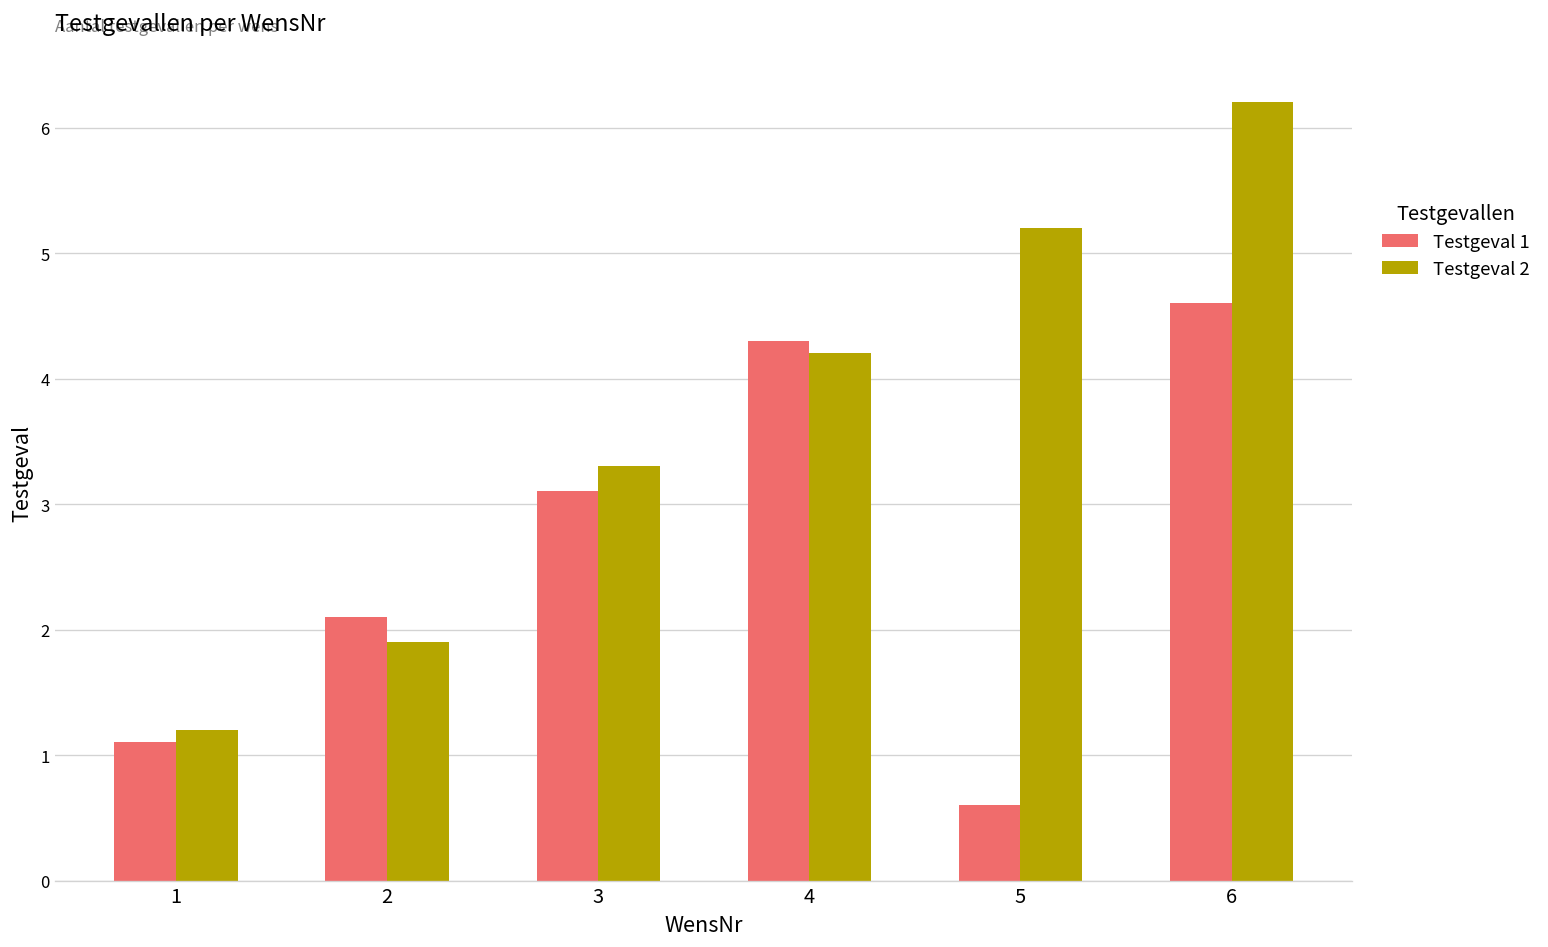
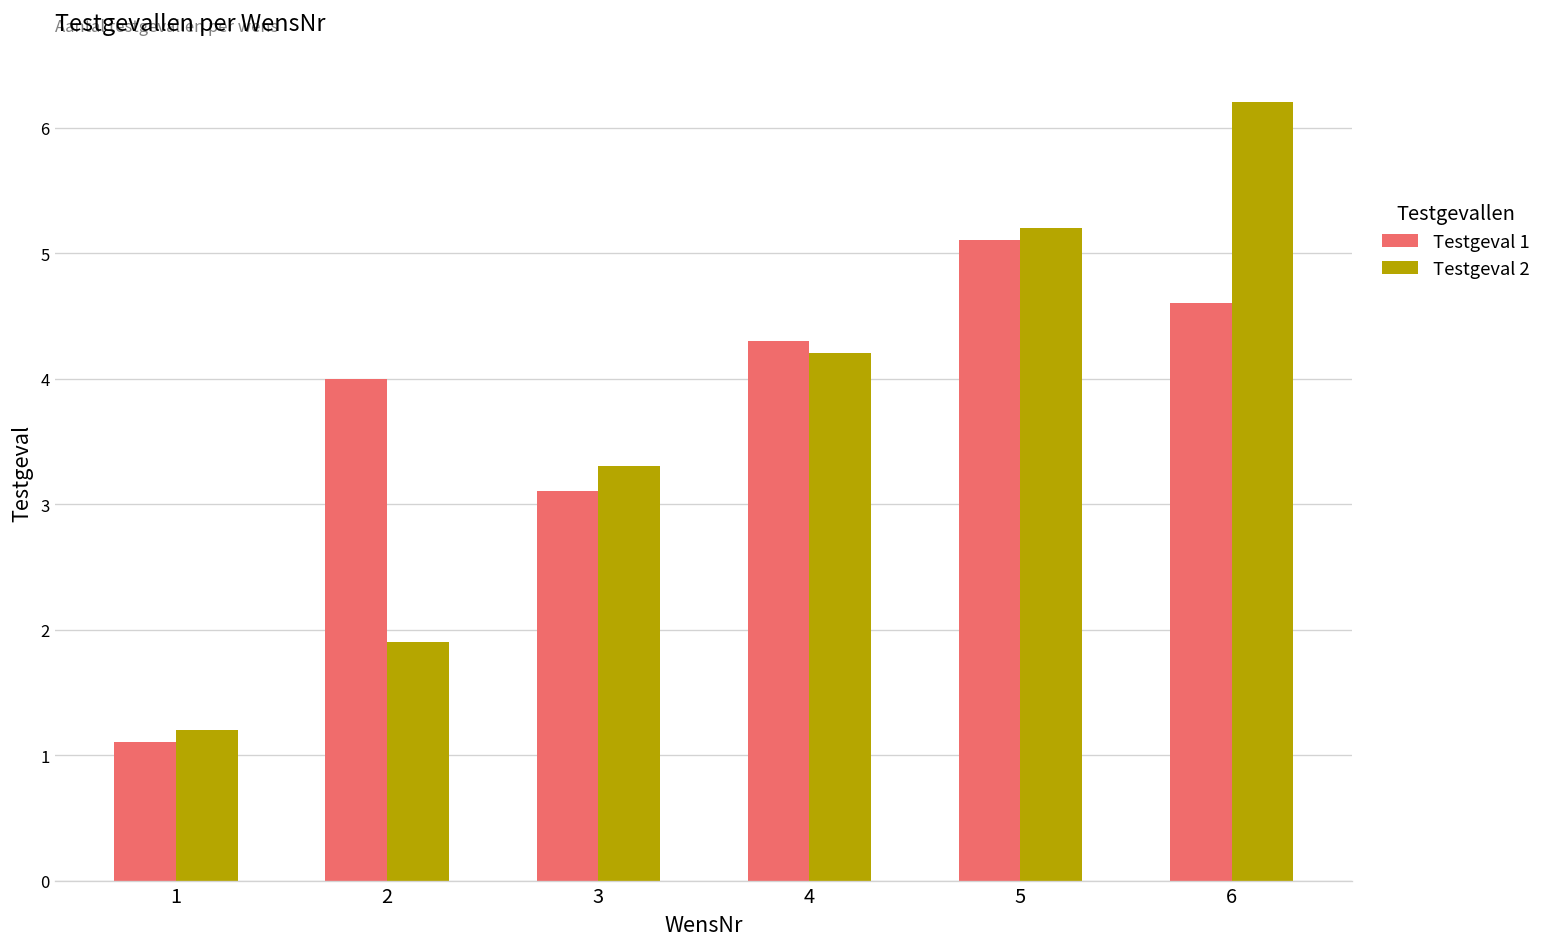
  {
    "Testgeval 1": {
      "1": 1.1,
-     "2": 2.1,
+     "2": 4.0,
      "3": 3.1,
      "4": 4.3,
-     "5": 0.6,
+     "5": 5.1,
      "6": 4.6
    },
    "Testgeval 2": {
      "1": 1.2,
      "2": 1.9,
      "3": 3.3,
      "4": 4.2,
      "5": 5.2,
      "6": 6.2
    }
  }
